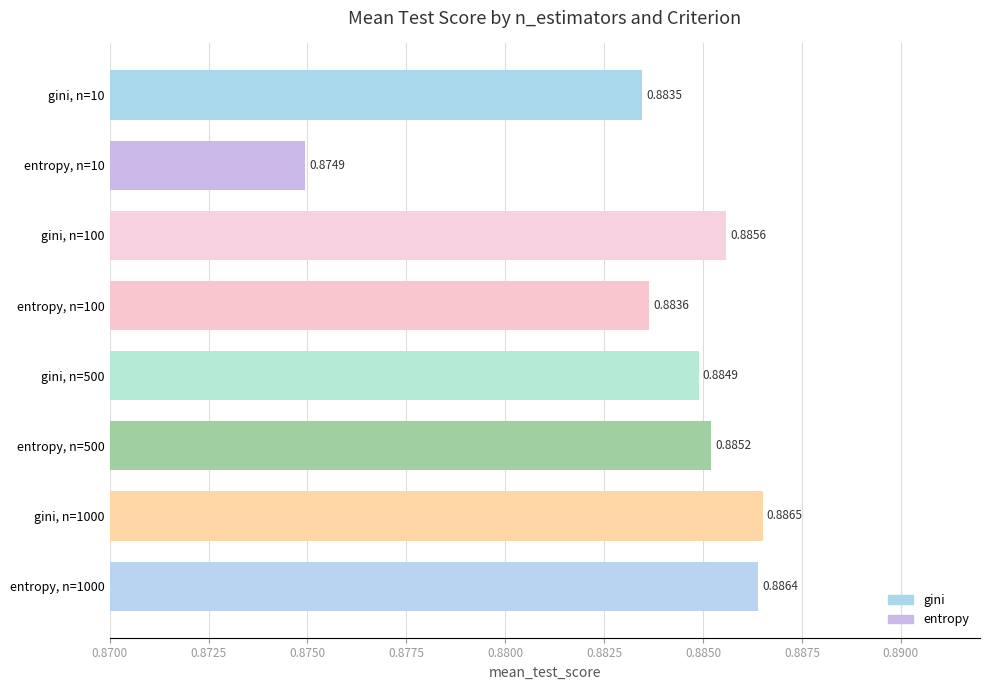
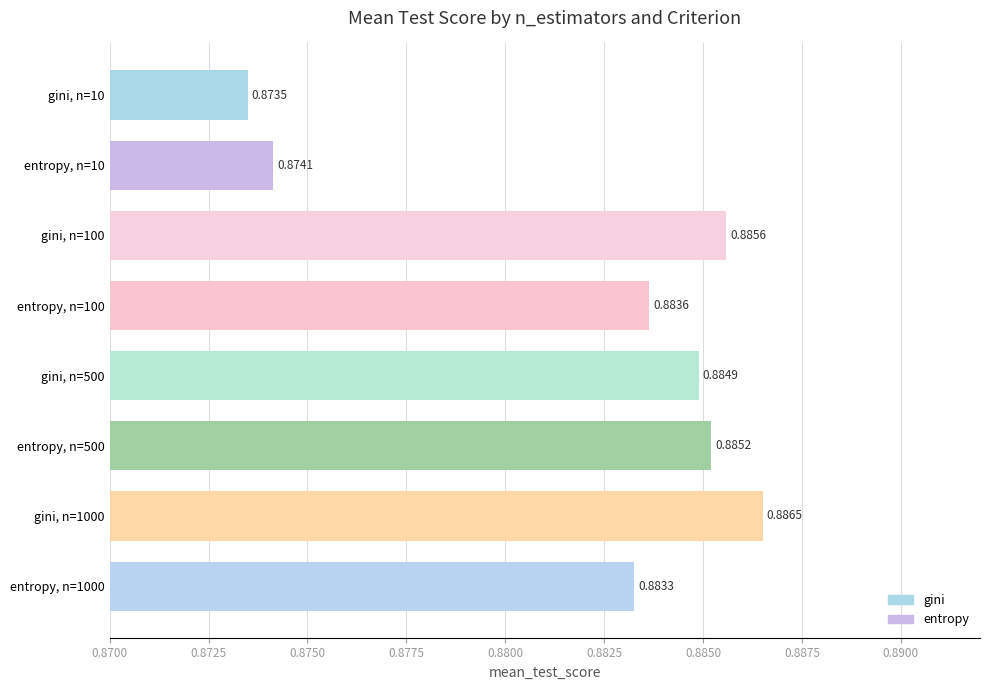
  {
-   "gini, n=10": 0.8835,
-   "entropy, n=10": 0.8749,
+   "gini, n=10": 0.8735,
+   "entropy, n=10": 0.8741,
    "gini, n=100": 0.8856,
    "entropy, n=100": 0.8836,
    "gini, n=500": 0.8849,
    "entropy, n=500": 0.8852,
    "gini, n=1000": 0.8865,
-   "entropy, n=1000": 0.8864
+   "entropy, n=1000": 0.8833
  }
